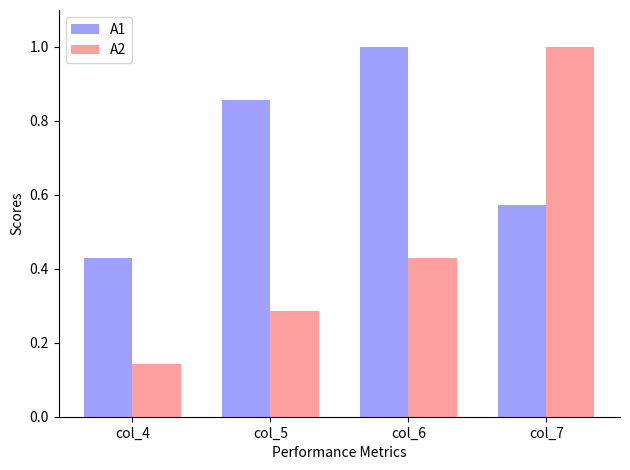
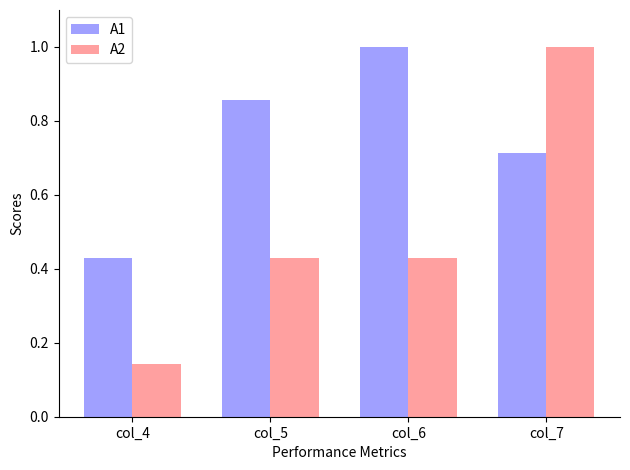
  {
    "A1": {
      "col_4": 0.43,
      "col_5": 0.86,
      "col_6": 1.00,
-     "col_7": 0.57
+     "col_7": 0.71
    },
    "A2": {
      "col_4": 0.14,
-     "col_5": 0.29,
+     "col_5": 0.43,
      "col_6": 0.43,
      "col_7": 1.00
    }
  }
